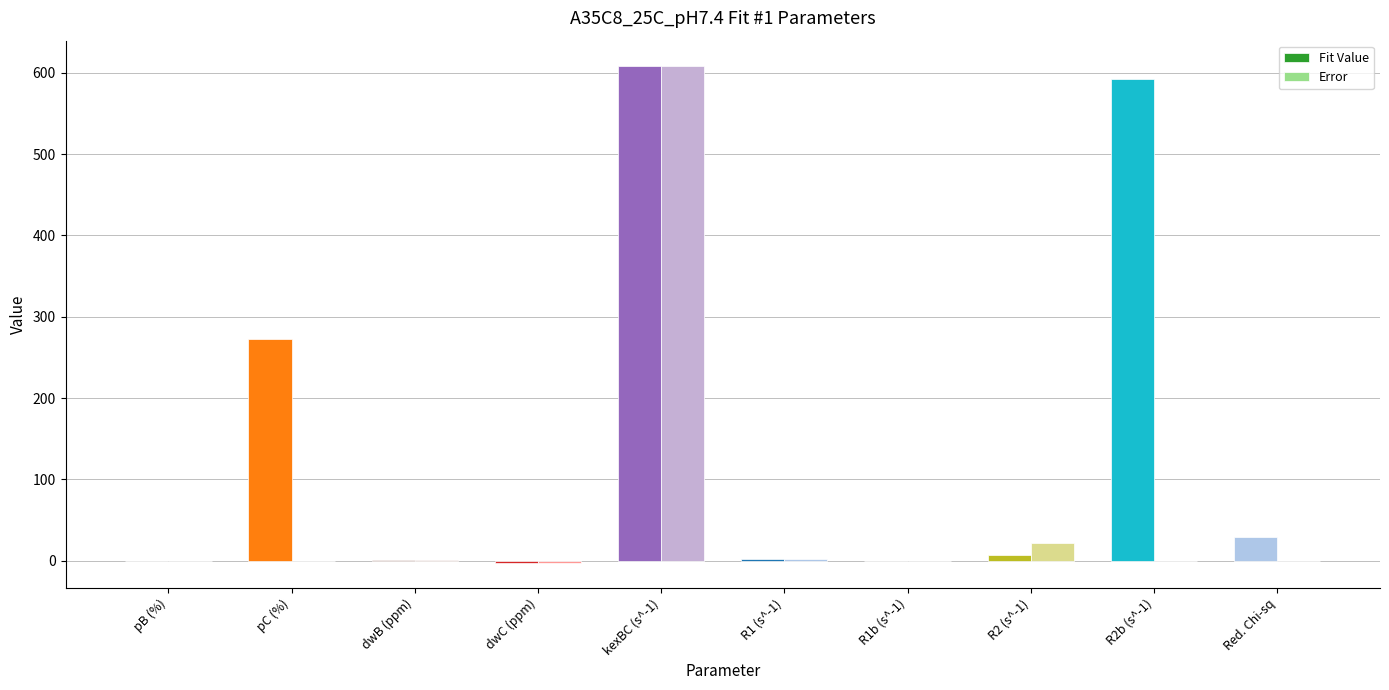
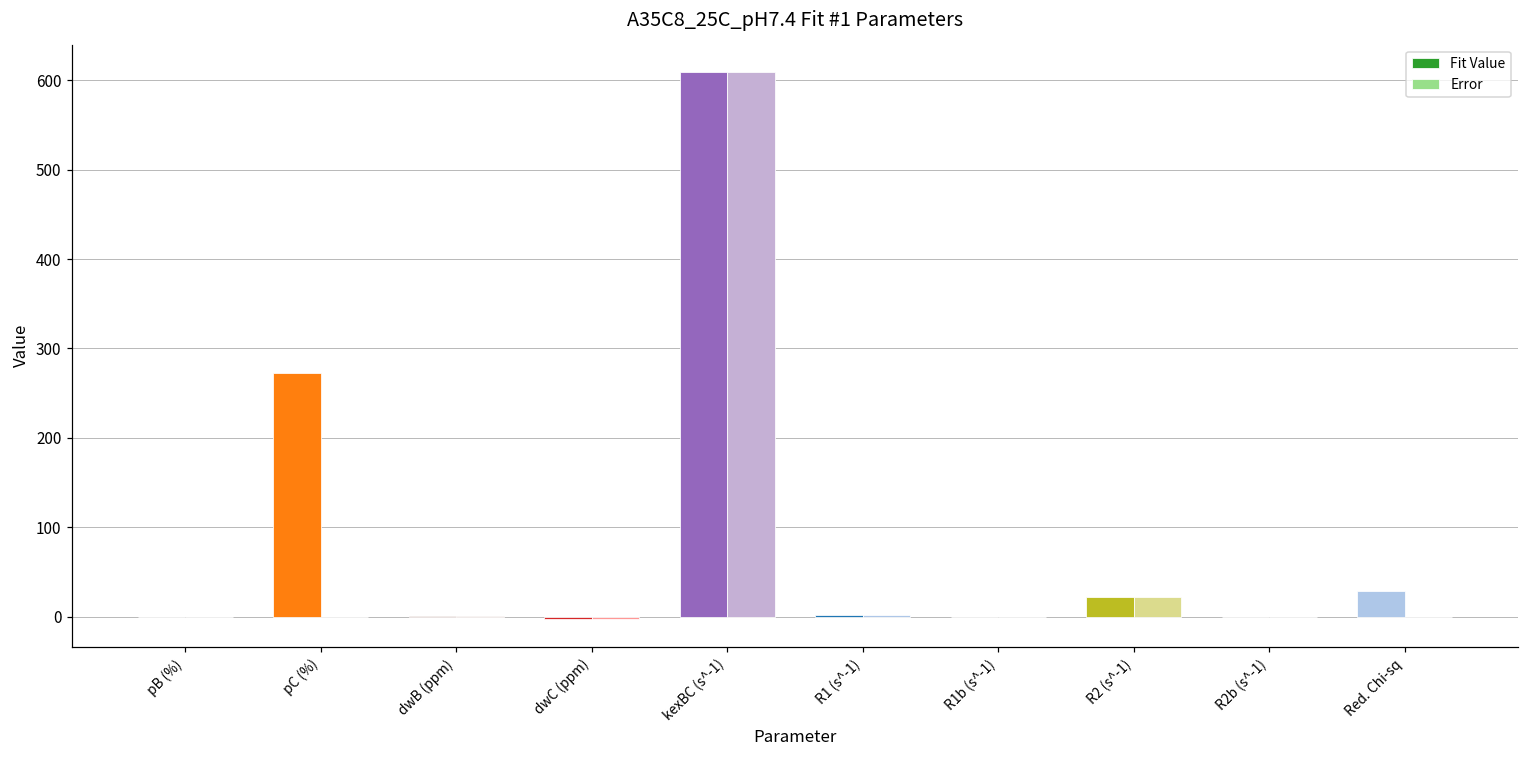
  {
    "Fit Value": {
      "pC (%)": 270,
      "kexBC (s^-1)": 610,
      "R1b (s^-1)": 0,
-     "R2 (s^-1)": 10,
-     "R2b (s^-1)": 590,
+     "R2 (s^-1)": 20,
+     "R2b (s^-1)": 0,
      "Red. Chi-sq": 30
    },
    "Error": {
      "kexBC (s^-1)": 610,
      "R1b (s^-1)": 0,
      "R2 (s^-1)": 20,
      "R2b (s^-1)": 0,
      "Red. Chi-sq": 0
    }
  }
